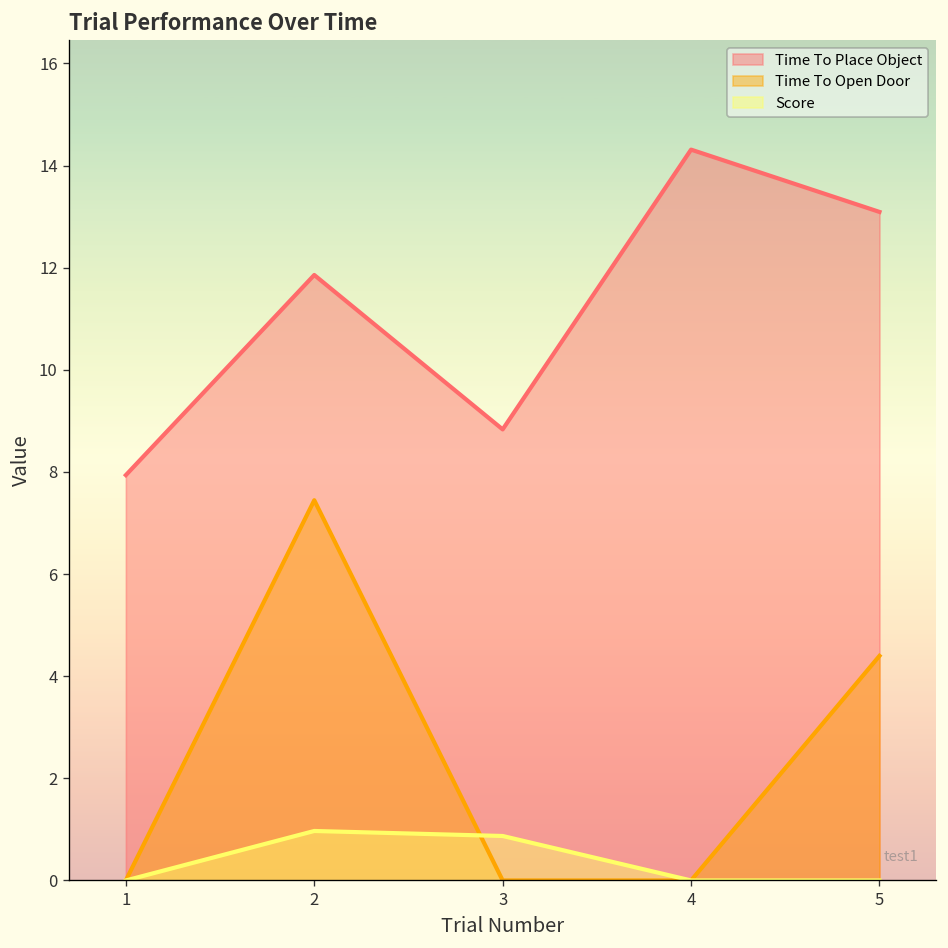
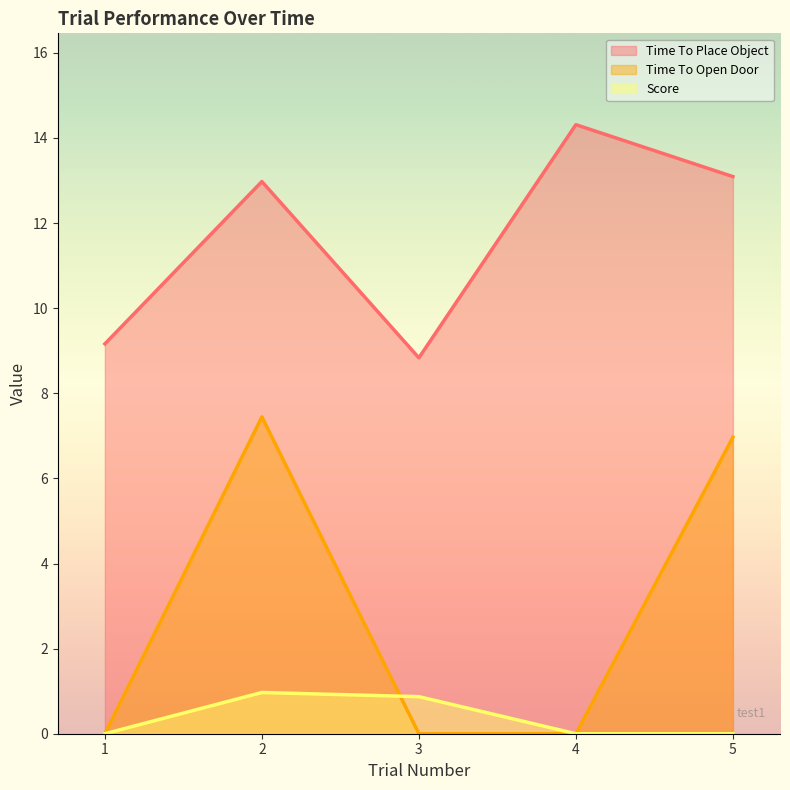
  {
    "Time To Place Object": {
-     "1": 7.9,
-     "2": 11.9,
+     "1": 9.2,
+     "2": 13.0,
      "3": 8.8,
      "4": 14.3,
      "5": 13.1
    },
    "Time To Open Door": {
      "2": 7.4,
      "3": 0.0,
-     "5": 4.4
+     "5": 7.0
    },
    "Score": {
      "2": 1.0,
      "3": 0.9,
      "5": 0.0
    }
  }
